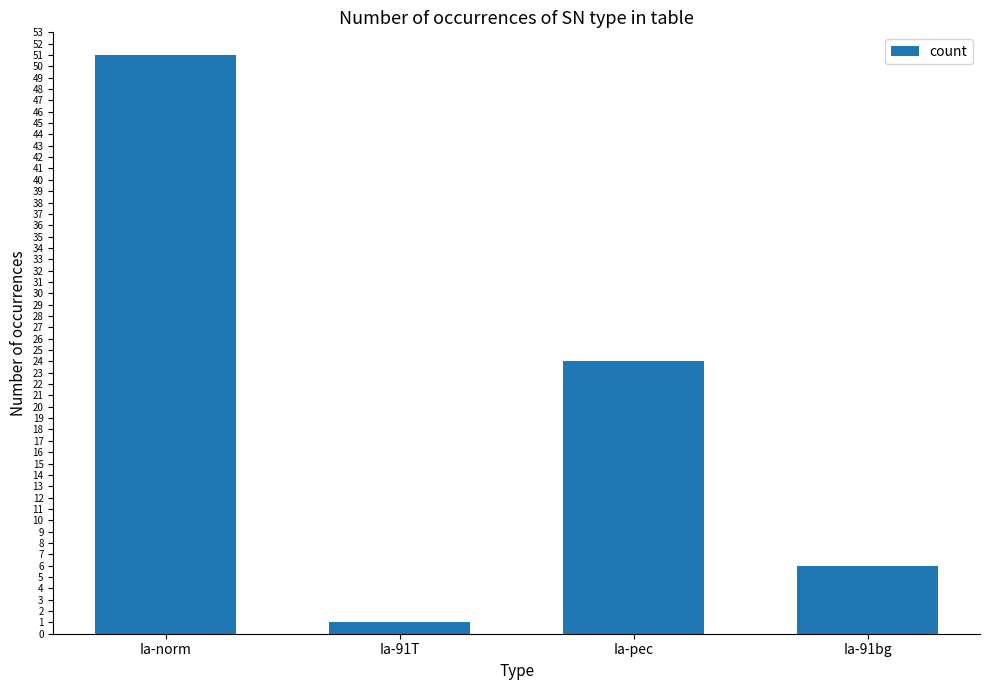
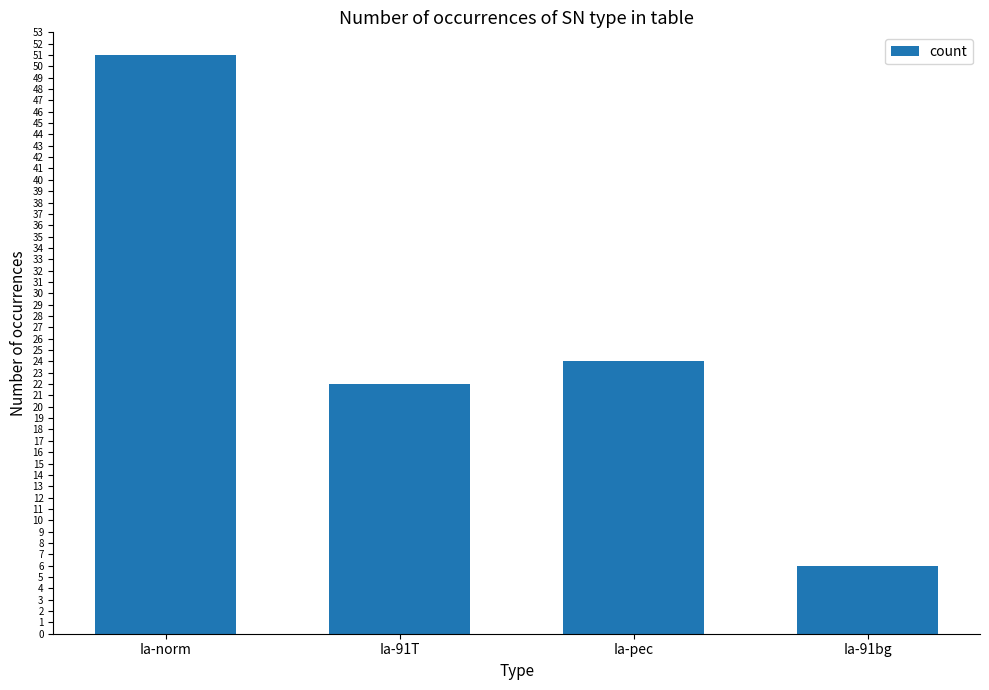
  {
    "Ia-norm": 51,
-   "Ia-91T": 1,
+   "Ia-91T": 22,
    "Ia-pec": 24,
    "Ia-91bg": 6
  }
